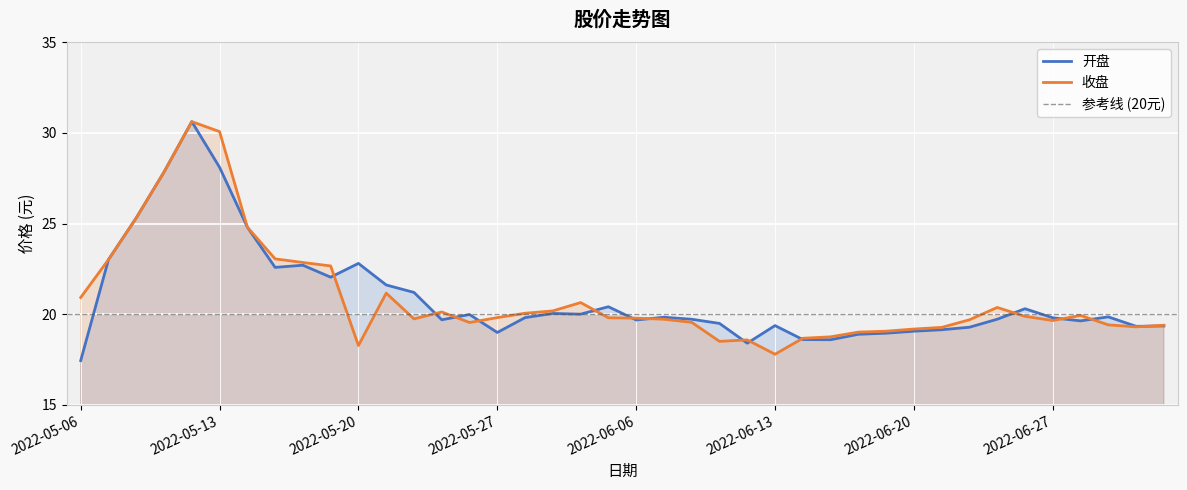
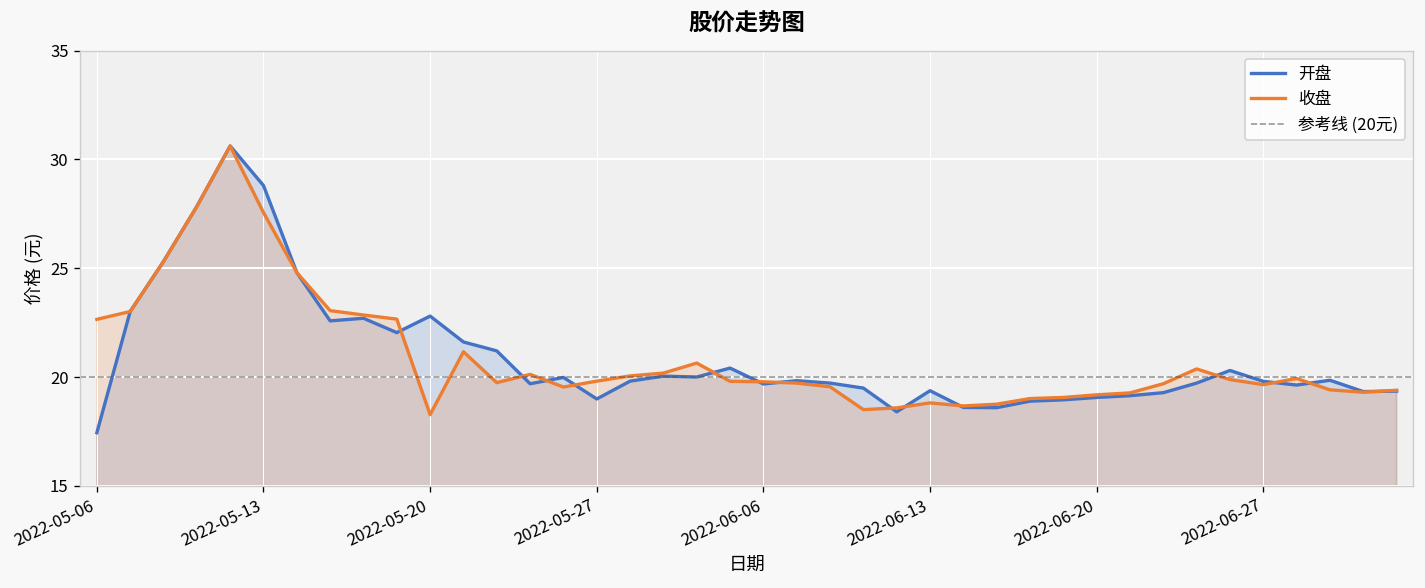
  {
    "开盘": {
      "2022-05-06": 17.4,
-     "2022-05-13": 28.1,
+     "2022-05-13": 28.8,
      "2022-05-20": 22.8,
      "2022-05-27": 19.0,
      "2022-06-13": 19.4,
      "2022-06-27": 19.8
    },
    "收盘": {
-     "2022-05-06": 20.9,
-     "2022-05-13": 30.1,
+     "2022-05-06": 22.7,
+     "2022-05-13": 27.6,
      "2022-05-20": 18.3,
      "2022-05-27": 19.8,
-     "2022-06-13": 17.8,
+     "2022-06-13": 18.8,
      "2022-06-27": 19.7
    }
  }
